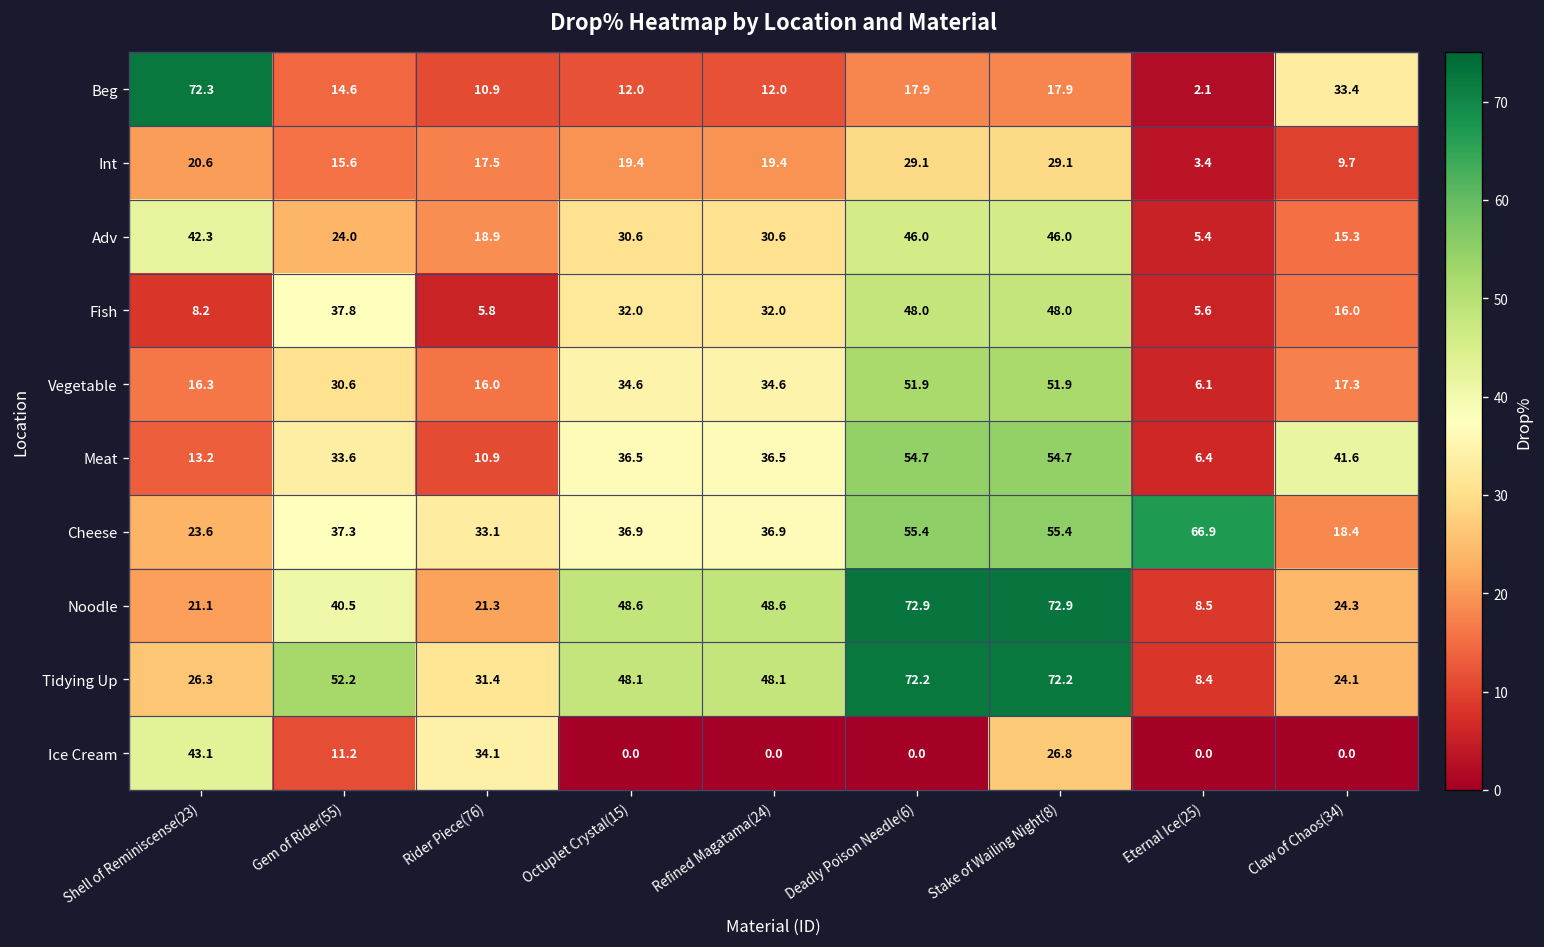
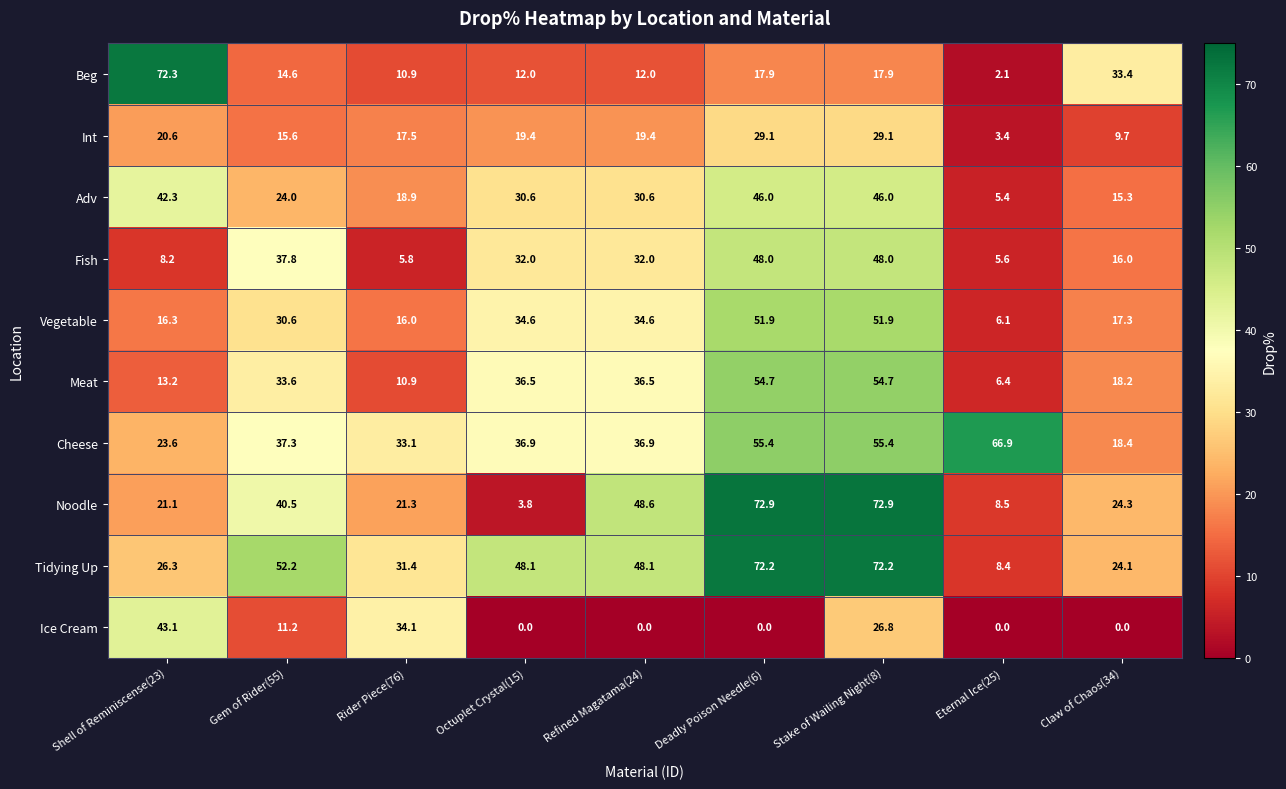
  {
    "Beg": {
      "Shell of Reminiscense(23)": 72.3,
      "Gem of Rider(55)": 14.6,
      "Rider Piece(76)": 10.9,
      "Octuplet Crystal(15)": 12.0,
      "Refined Magatama(24)": 12.0,
      "Deadly Poison Needle(6)": 17.9,
      "Stake of Wailing Night(8)": 17.9,
      "Eternal Ice(25)": 2.1,
      "Claw of Chaos(34)": 33.4
    },
    "Int": {
      "Shell of Reminiscense(23)": 20.6,
      "Gem of Rider(55)": 15.6,
      "Rider Piece(76)": 17.5,
      "Octuplet Crystal(15)": 19.4,
      "Refined Magatama(24)": 19.4,
      "Deadly Poison Needle(6)": 29.1,
      "Stake of Wailing Night(8)": 29.1,
      "Eternal Ice(25)": 3.4,
      "Claw of Chaos(34)": 9.7
    },
    "Adv": {
      "Shell of Reminiscense(23)": 42.3,
      "Gem of Rider(55)": 24.0,
      "Rider Piece(76)": 18.9,
      "Octuplet Crystal(15)": 30.6,
      "Refined Magatama(24)": 30.6,
      "Deadly Poison Needle(6)": 46.0,
      "Stake of Wailing Night(8)": 46.0,
      "Eternal Ice(25)": 5.4,
      "Claw of Chaos(34)": 15.3
    },
    "Fish": {
      "Shell of Reminiscense(23)": 8.2,
      "Gem of Rider(55)": 37.8,
      "Rider Piece(76)": 5.8,
      "Octuplet Crystal(15)": 32.0,
      "Refined Magatama(24)": 32.0,
      "Deadly Poison Needle(6)": 48.0,
      "Stake of Wailing Night(8)": 48.0,
      "Eternal Ice(25)": 5.6,
      "Claw of Chaos(34)": 16.0
    },
    "Vegetable": {
      "Shell of Reminiscense(23)": 16.3,
      "Gem of Rider(55)": 30.6,
      "Rider Piece(76)": 16.0,
      "Octuplet Crystal(15)": 34.6,
      "Refined Magatama(24)": 34.6,
      "Deadly Poison Needle(6)": 51.9,
      "Stake of Wailing Night(8)": 51.9,
      "Eternal Ice(25)": 6.1,
      "Claw of Chaos(34)": 17.3
    },
    "Meat": {
      "Shell of Reminiscense(23)": 13.2,
      "Gem of Rider(55)": 33.6,
      "Rider Piece(76)": 10.9,
      "Octuplet Crystal(15)": 36.5,
      "Refined Magatama(24)": 36.5,
      "Deadly Poison Needle(6)": 54.7,
      "Stake of Wailing Night(8)": 54.7,
      "Eternal Ice(25)": 6.4,
-     "Claw of Chaos(34)": 41.6
+     "Claw of Chaos(34)": 18.2
    },
    "Cheese": {
      "Shell of Reminiscense(23)": 23.6,
      "Gem of Rider(55)": 37.3,
      "Rider Piece(76)": 33.1,
      "Octuplet Crystal(15)": 36.9,
      "Refined Magatama(24)": 36.9,
      "Deadly Poison Needle(6)": 55.4,
      "Stake of Wailing Night(8)": 55.4,
      "Eternal Ice(25)": 66.9,
      "Claw of Chaos(34)": 18.4
    },
    "Noodle": {
      "Shell of Reminiscense(23)": 21.1,
      "Gem of Rider(55)": 40.5,
      "Rider Piece(76)": 21.3,
-     "Octuplet Crystal(15)": 48.6,
+     "Octuplet Crystal(15)": 3.8,
      "Refined Magatama(24)": 48.6,
      "Deadly Poison Needle(6)": 72.9,
      "Stake of Wailing Night(8)": 72.9,
      "Eternal Ice(25)": 8.5,
      "Claw of Chaos(34)": 24.3
    },
    "Tidying Up": {
      "Shell of Reminiscense(23)": 26.3,
      "Gem of Rider(55)": 52.2,
      "Rider Piece(76)": 31.4,
      "Octuplet Crystal(15)": 48.1,
      "Refined Magatama(24)": 48.1,
      "Deadly Poison Needle(6)": 72.2,
      "Stake of Wailing Night(8)": 72.2,
      "Eternal Ice(25)": 8.4,
      "Claw of Chaos(34)": 24.1
    },
    "Ice Cream": {
      "Shell of Reminiscense(23)": 43.1,
      "Gem of Rider(55)": 11.2,
      "Rider Piece(76)": 34.1,
      "Octuplet Crystal(15)": 0.0,
      "Refined Magatama(24)": 0.0,
      "Deadly Poison Needle(6)": 0.0,
      "Stake of Wailing Night(8)": 26.8,
      "Eternal Ice(25)": 0.0,
      "Claw of Chaos(34)": 0.0
    }
  }
